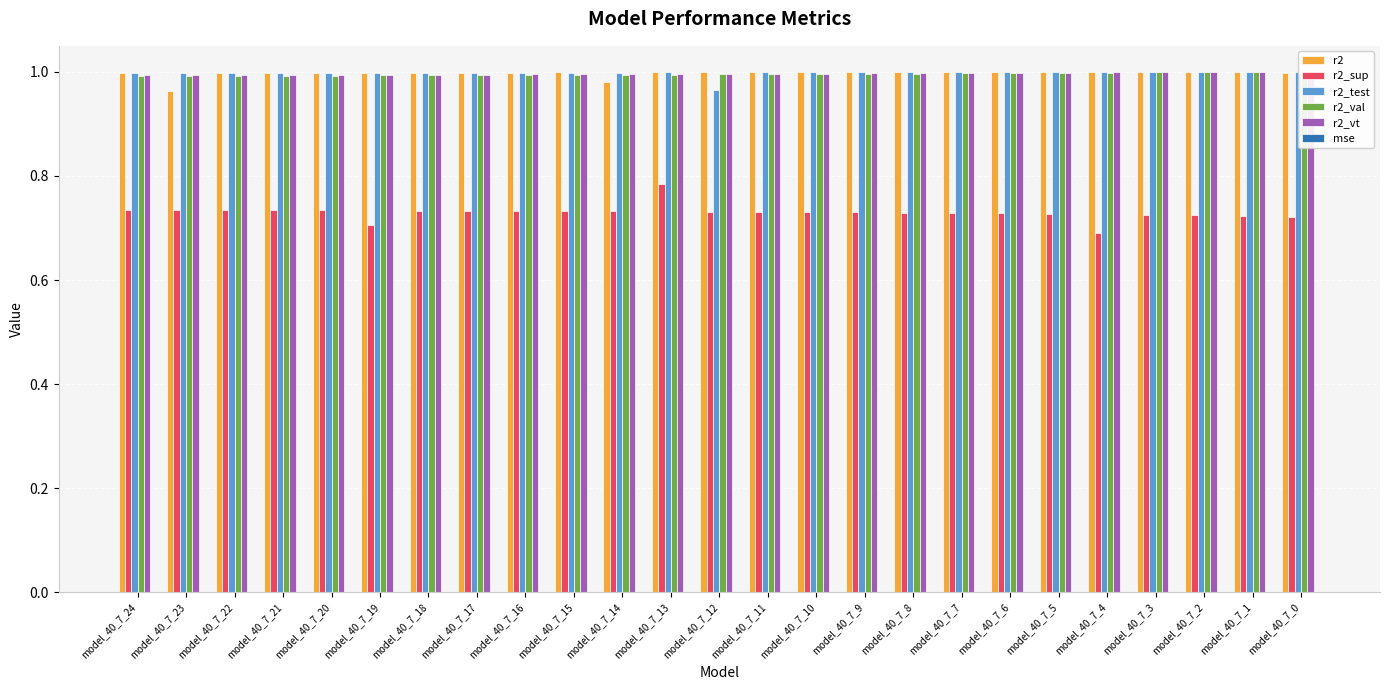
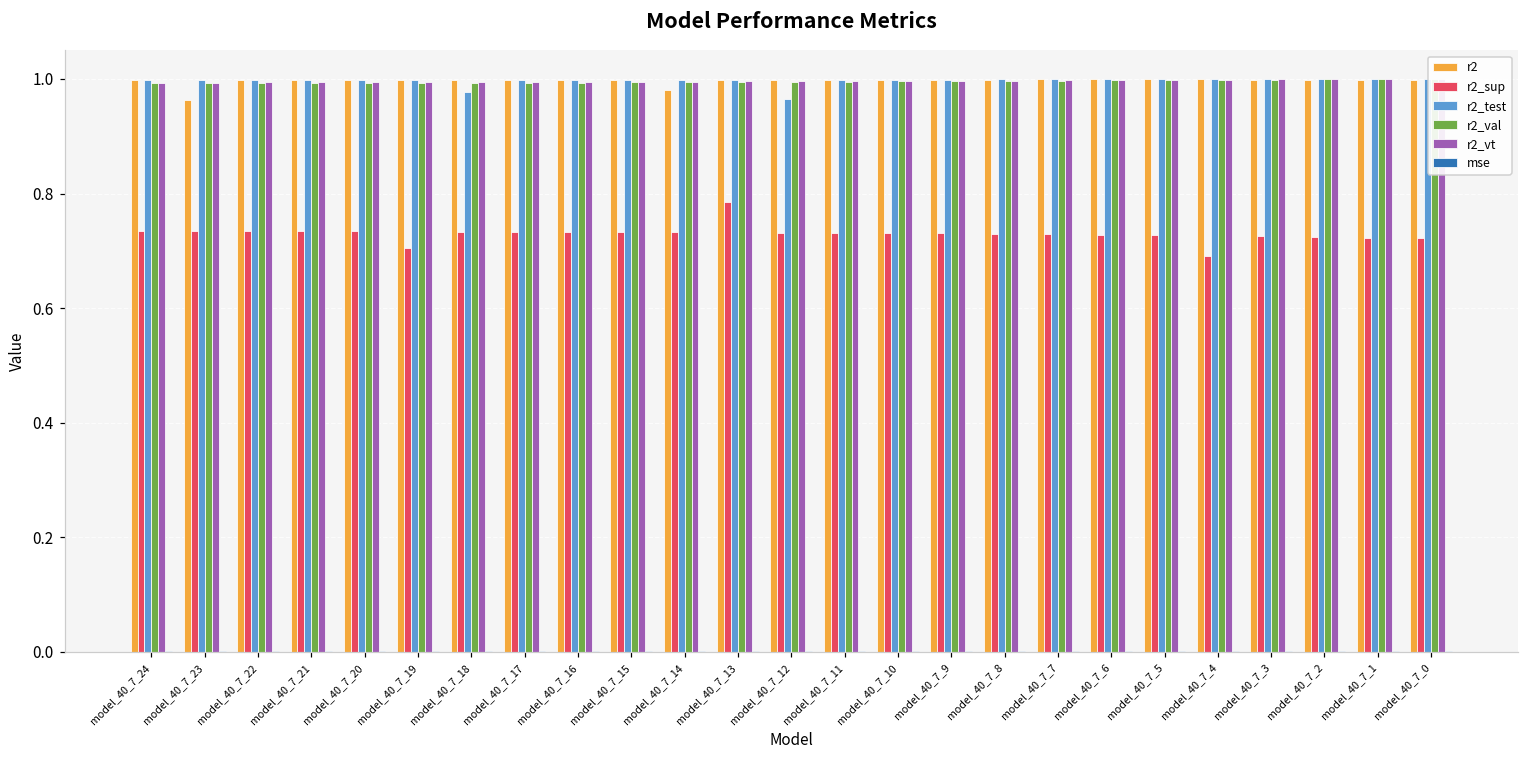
  {
    "r2": {
      "model_40_7_24": 1.00,
      "model_40_7_23": 0.96,
      "model_40_7_22": 1.00,
      "model_40_7_21": 1.00,
      "model_40_7_20": 1.00,
      "model_40_7_19": 1.00,
      "model_40_7_18": 1.00,
      "model_40_7_17": 1.00,
      "model_40_7_16": 1.00,
      "model_40_7_15": 1.00,
      "model_40_7_14": 0.98,
      "model_40_7_13": 1.00,
      "model_40_7_12": 1.00,
      "model_40_7_11": 1.00,
      "model_40_7_10": 1.00,
      "model_40_7_9": 1.00,
      "model_40_7_8": 1.00,
      "model_40_7_7": 1.00,
      "model_40_7_6": 1.00,
      "model_40_7_5": 1.00,
      "model_40_7_4": 1.00,
      "model_40_7_3": 1.00,
      "model_40_7_2": 1.00,
      "model_40_7_1": 1.00,
      "model_40_7_0": 1.00
    },
    "r2_sup": {
      "model_40_7_24": 0.73,
      "model_40_7_23": 0.73,
      "model_40_7_22": 0.73,
      "model_40_7_21": 0.73,
      "model_40_7_20": 0.73,
      "model_40_7_19": 0.70,
      "model_40_7_18": 0.73,
      "model_40_7_17": 0.73,
      "model_40_7_16": 0.73,
      "model_40_7_15": 0.73,
      "model_40_7_14": 0.73,
      "model_40_7_13": 0.78,
      "model_40_7_12": 0.73,
      "model_40_7_11": 0.73,
      "model_40_7_10": 0.73,
      "model_40_7_9": 0.73,
      "model_40_7_8": 0.73,
      "model_40_7_7": 0.73,
      "model_40_7_6": 0.73,
      "model_40_7_5": 0.73,
      "model_40_7_4": 0.69,
      "model_40_7_3": 0.73,
      "model_40_7_2": 0.72,
      "model_40_7_1": 0.72,
      "model_40_7_0": 0.72
    },
    "r2_test": {
      "model_40_7_24": 1.00,
      "model_40_7_23": 1.00,
      "model_40_7_22": 1.00,
      "model_40_7_21": 1.00,
      "model_40_7_20": 1.00,
      "model_40_7_19": 1.00,
-     "model_40_7_18": 1.00,
+     "model_40_7_18": 0.98,
      "model_40_7_17": 1.00,
      "model_40_7_16": 1.00,
      "model_40_7_15": 1.00,
      "model_40_7_14": 1.00,
      "model_40_7_13": 1.00,
      "model_40_7_12": 0.96,
      "model_40_7_11": 1.00,
      "model_40_7_10": 1.00,
      "model_40_7_9": 1.00,
      "model_40_7_8": 1.00,
      "model_40_7_7": 1.00,
      "model_40_7_6": 1.00,
      "model_40_7_5": 1.00,
      "model_40_7_4": 1.00,
      "model_40_7_3": 1.00,
      "model_40_7_2": 1.00,
      "model_40_7_1": 1.00
    },
    "r2_val": {
      "model_40_7_24": 0.99,
      "model_40_7_23": 0.99,
      "model_40_7_22": 0.99,
      "model_40_7_21": 0.99,
      "model_40_7_20": 0.99,
      "model_40_7_19": 0.99,
      "model_40_7_18": 0.99,
      "model_40_7_17": 0.99,
      "model_40_7_16": 0.99,
      "model_40_7_15": 0.99,
      "model_40_7_14": 0.99,
      "model_40_7_13": 0.99,
      "model_40_7_12": 1.00,
      "model_40_7_11": 1.00,
      "model_40_7_10": 1.00,
      "model_40_7_9": 1.00,
      "model_40_7_8": 1.00,
      "model_40_7_7": 1.00,
      "model_40_7_6": 1.00,
      "model_40_7_5": 1.00,
      "model_40_7_4": 1.00,
      "model_40_7_3": 1.00,
      "model_40_7_2": 1.00,
      "model_40_7_1": 1.00
    },
    "r2_vt": {
      "model_40_7_24": 0.99,
      "model_40_7_23": 0.99,
      "model_40_7_22": 0.99,
      "model_40_7_21": 0.99,
      "model_40_7_20": 0.99,
      "model_40_7_19": 0.99,
      "model_40_7_18": 0.99,
      "model_40_7_17": 0.99,
      "model_40_7_16": 0.99,
      "model_40_7_15": 1.00,
      "model_40_7_14": 1.00,
      "model_40_7_13": 1.00,
      "model_40_7_12": 1.00,
      "model_40_7_11": 1.00,
      "model_40_7_10": 1.00,
      "model_40_7_9": 1.00,
      "model_40_7_8": 1.00,
      "model_40_7_7": 1.00,
      "model_40_7_6": 1.00,
      "model_40_7_5": 1.00,
      "model_40_7_4": 1.00,
      "model_40_7_3": 1.00,
      "model_40_7_2": 1.00,
      "model_40_7_1": 1.00
    }
  }
